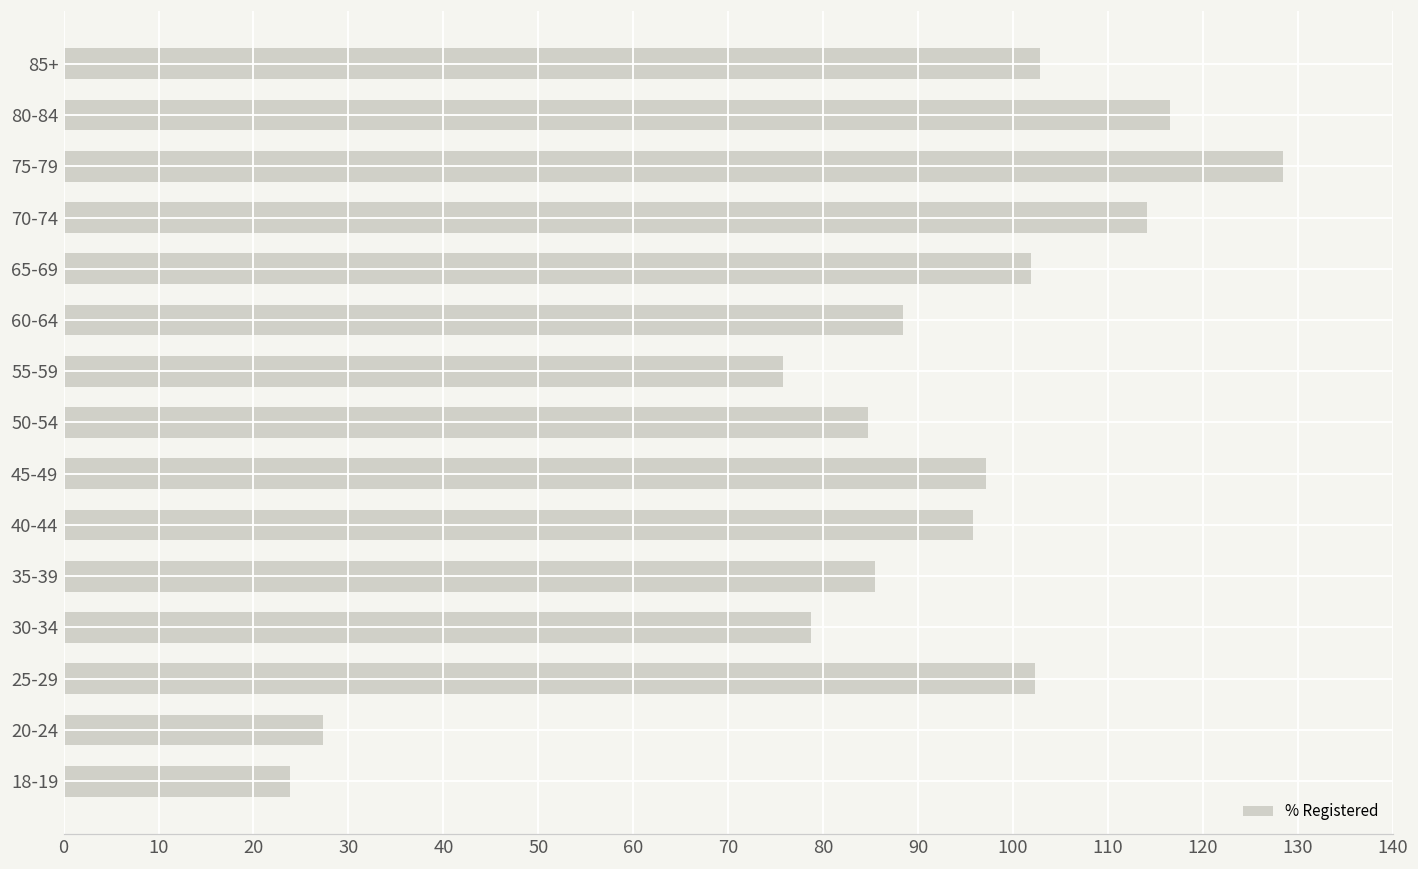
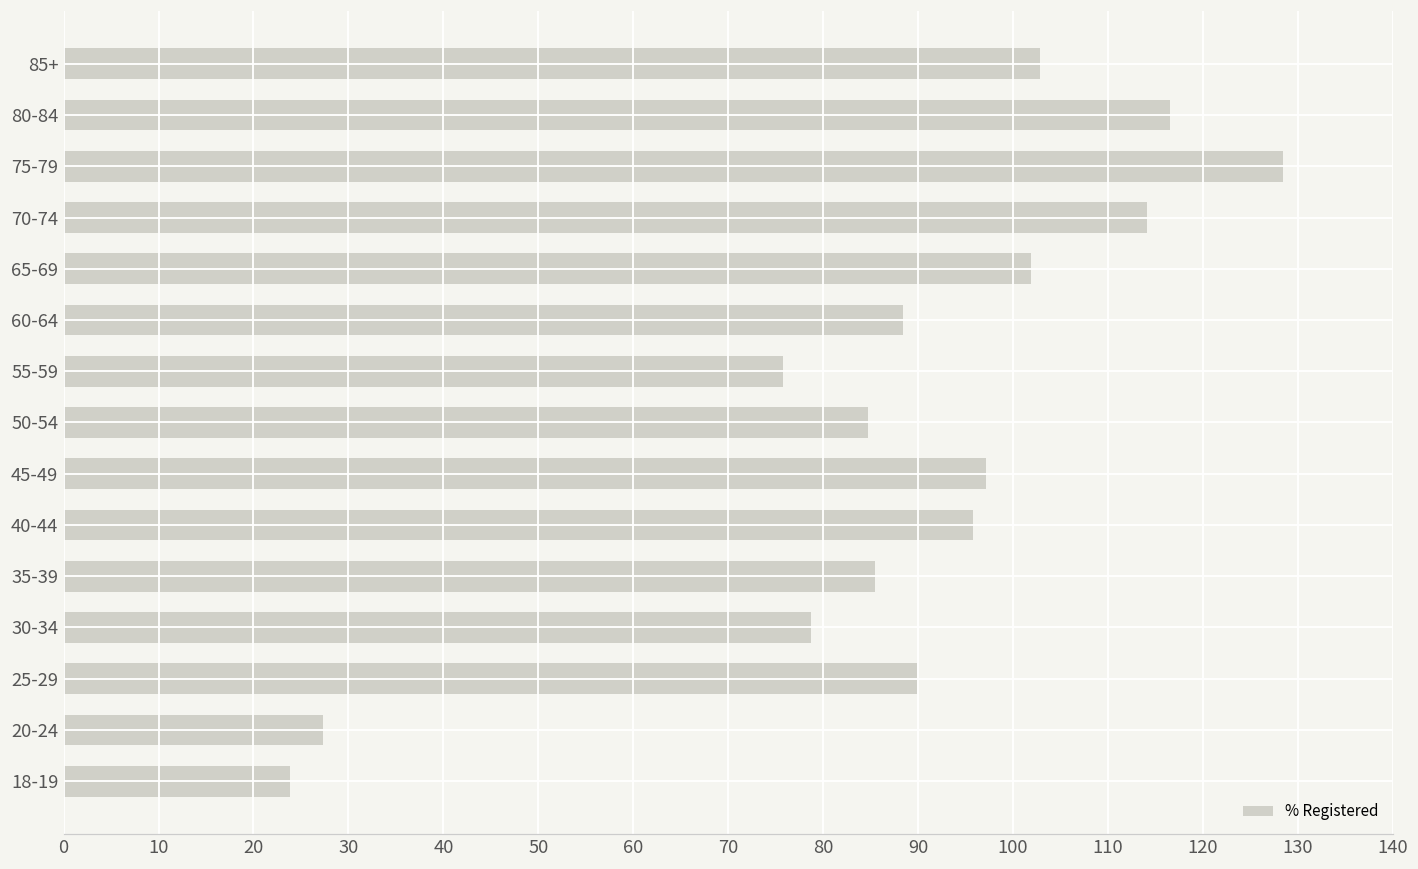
  {
    "85+": 103,
    "80-84": 117,
    "75-79": 128,
    "70-74": 114,
    "65-69": 102,
    "60-64": 88,
    "55-59": 76,
    "50-54": 85,
    "45-49": 97,
    "40-44": 96,
    "35-39": 85,
    "30-34": 79,
-   "25-29": 102,
+   "25-29": 90,
    "20-24": 27,
    "18-19": 24
  }
